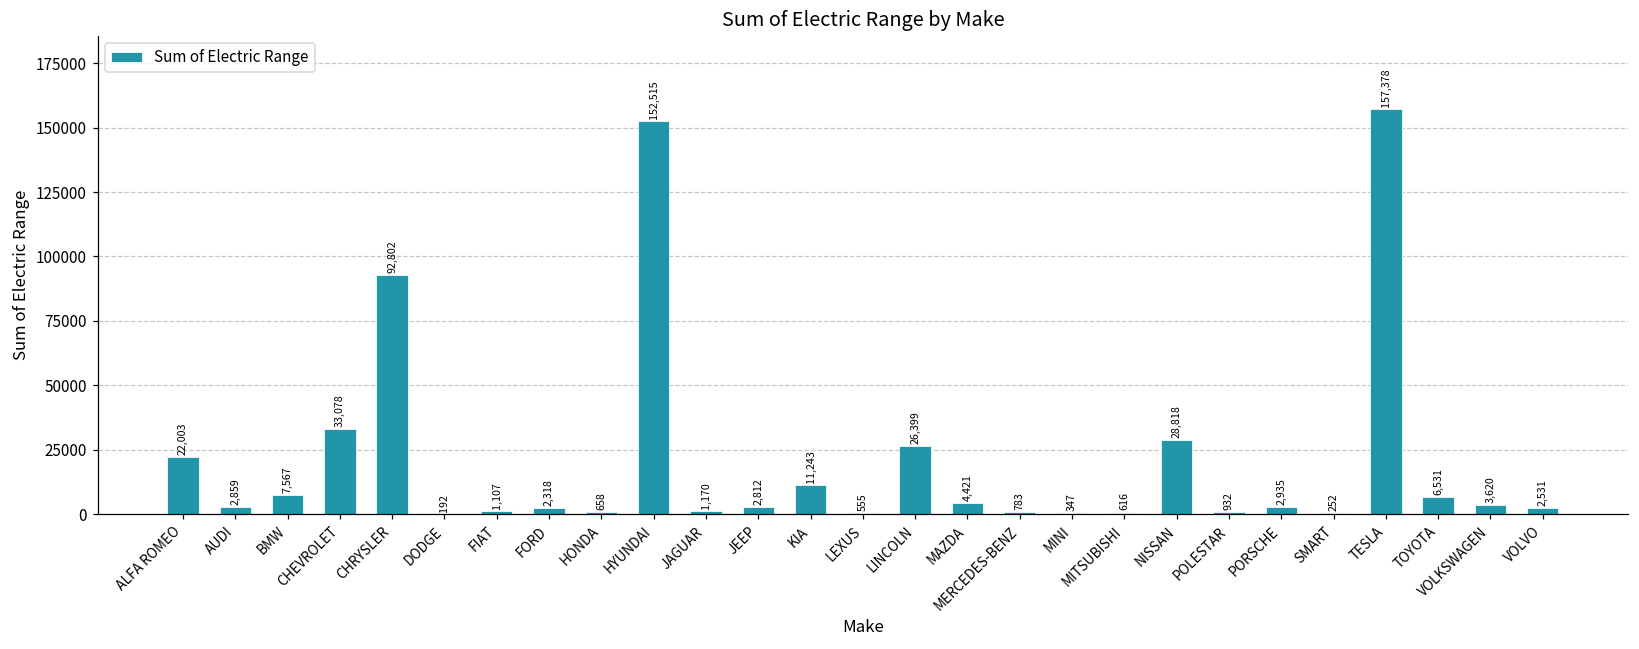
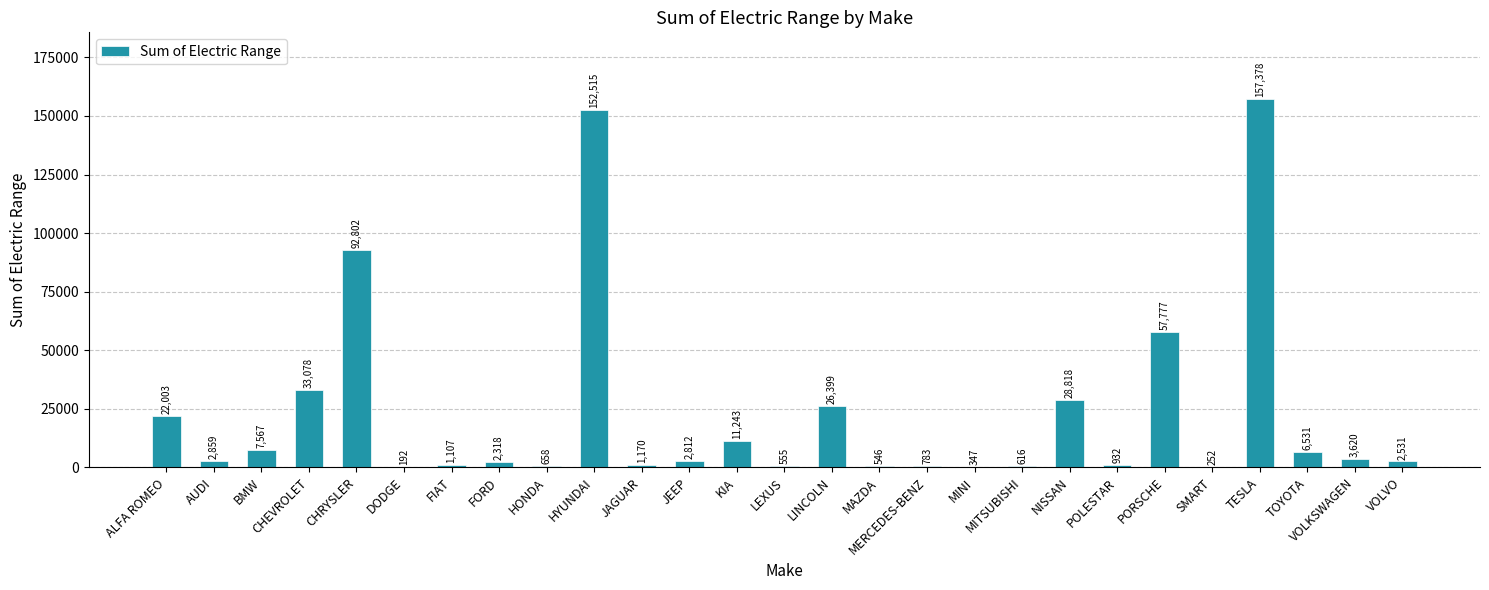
  {
    "ALFA ROMEO": "22,003",
    "AUDI": "2,859",
    "BMW": "7,567",
    "CHEVROLET": "33,078",
    "CHRYSLER": "92,802",
    "DODGE": "192",
    "FIAT": "1,107",
    "FORD": "2,318",
    "HONDA": "658",
    "HYUNDAI": "152,515",
    "JAGUAR": "1,170",
    "JEEP": "2,812",
    "KIA": "11,243",
    "LEXUS": "555",
    "LINCOLN": "26,399",
-   "MAZDA": "4,421",
+   "MAZDA": "546",
    "MERCEDES-BENZ": "783",
    "MINI": "347",
    "MITSUBISHI": "616",
    "NISSAN": "28,818",
    "POLESTAR": "932",
-   "PORSCHE": "2,935",
+   "PORSCHE": "57,777",
    "SMART": "252",
    "TESLA": "157,378",
    "TOYOTA": "6,531",
    "VOLKSWAGEN": "3,620",
    "VOLVO": "2,531"
  }
